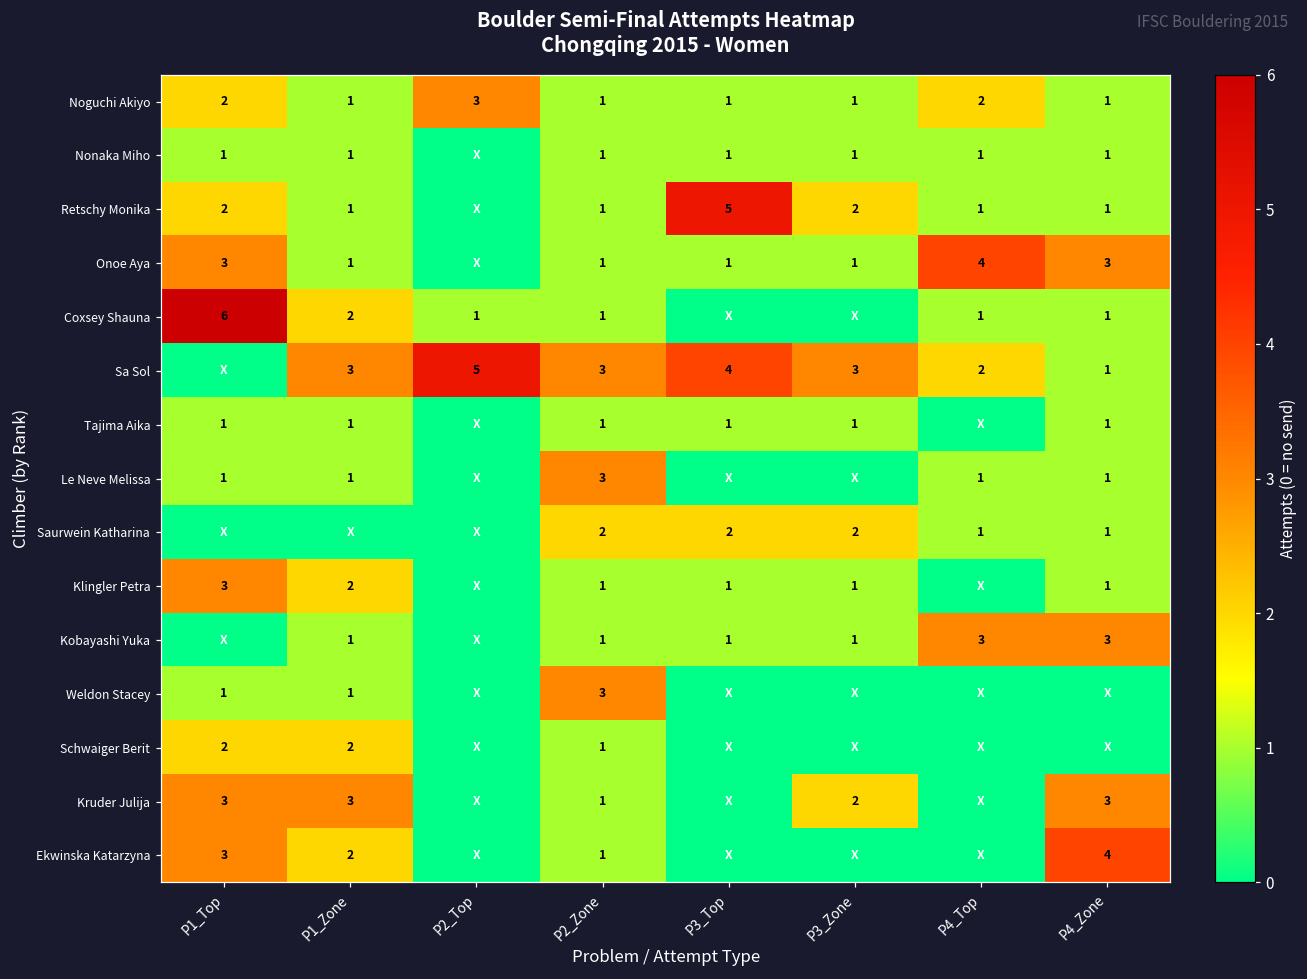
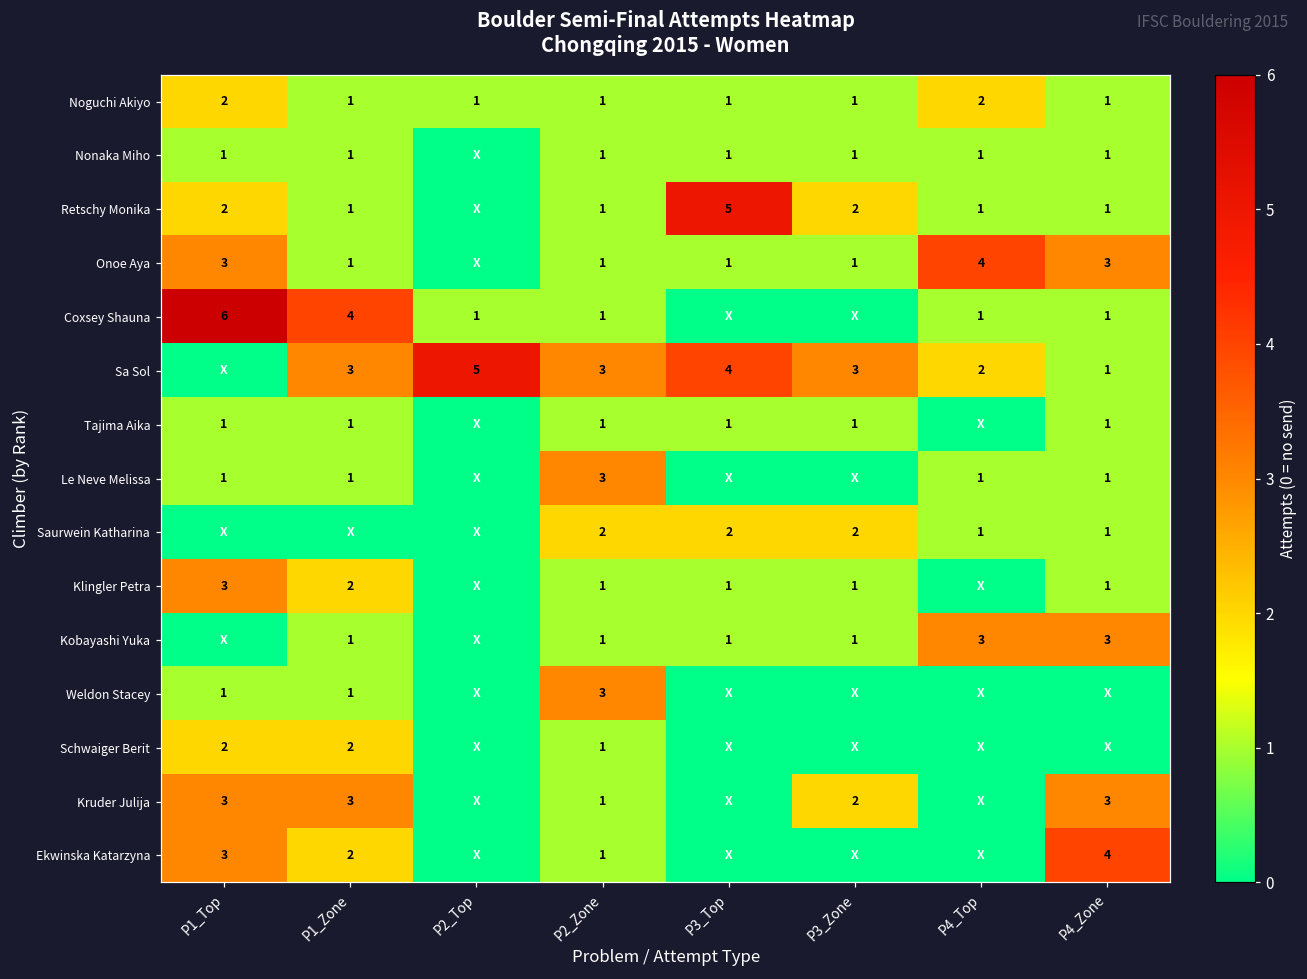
  {
    "Noguchi Akiyo": {
      "P1_Top": 2,
      "P1_Zone": 1,
-     "P2_Top": 3,
+     "P2_Top": 1,
      "P2_Zone": 1,
      "P3_Top": 1,
      "P3_Zone": 1,
      "P4_Top": 2,
      "P4_Zone": 1
    },
    "Nonaka Miho": {
      "P1_Top": 1,
      "P1_Zone": 1,
      "P2_Zone": 1,
      "P3_Top": 1,
      "P3_Zone": 1,
      "P4_Top": 1,
      "P4_Zone": 1
    },
    "Retschy Monika": {
      "P1_Top": 2,
      "P1_Zone": 1,
      "P2_Zone": 1,
      "P3_Top": 5,
      "P3_Zone": 2,
      "P4_Top": 1,
      "P4_Zone": 1
    },
    "Onoe Aya": {
      "P1_Top": 3,
      "P1_Zone": 1,
      "P2_Zone": 1,
      "P3_Top": 1,
      "P3_Zone": 1,
      "P4_Top": 4,
      "P4_Zone": 3
    },
    "Coxsey Shauna": {
      "P1_Top": 6,
-     "P1_Zone": 2,
+     "P1_Zone": 4,
      "P2_Top": 1,
      "P2_Zone": 1,
      "P4_Top": 1,
      "P4_Zone": 1
    },
    "Sa Sol": {
      "P1_Zone": 3,
      "P2_Top": 5,
      "P2_Zone": 3,
      "P3_Top": 4,
      "P3_Zone": 3,
      "P4_Top": 2,
      "P4_Zone": 1
    },
    "Tajima Aika": {
      "P1_Top": 1,
      "P1_Zone": 1,
      "P2_Zone": 1,
      "P3_Top": 1,
      "P3_Zone": 1,
      "P4_Zone": 1
    },
    "Le Neve Melissa": {
      "P1_Top": 1,
      "P1_Zone": 1,
      "P2_Zone": 3,
      "P4_Top": 1,
      "P4_Zone": 1
    },
    "Saurwein Katharina": {
      "P2_Zone": 2,
      "P3_Top": 2,
      "P3_Zone": 2,
      "P4_Top": 1,
      "P4_Zone": 1
    },
    "Klingler Petra": {
      "P1_Top": 3,
      "P1_Zone": 2,
      "P2_Zone": 1,
      "P3_Top": 1,
      "P3_Zone": 1,
      "P4_Zone": 1
    },
    "Kobayashi Yuka": {
      "P1_Zone": 1,
      "P2_Zone": 1,
      "P3_Top": 1,
      "P3_Zone": 1,
      "P4_Top": 3,
      "P4_Zone": 3
    },
    "Weldon Stacey": {
      "P1_Top": 1,
      "P1_Zone": 1,
      "P2_Zone": 3
    },
    "Schwaiger Berit": {
      "P1_Top": 2,
      "P1_Zone": 2,
      "P2_Zone": 1
    },
    "Kruder Julija": {
      "P1_Top": 3,
      "P1_Zone": 3,
      "P2_Zone": 1,
      "P3_Zone": 2,
      "P4_Zone": 3
    },
    "Ekwinska Katarzyna": {
      "P1_Top": 3,
      "P1_Zone": 2,
      "P2_Zone": 1,
      "P4_Zone": 4
    }
  }
